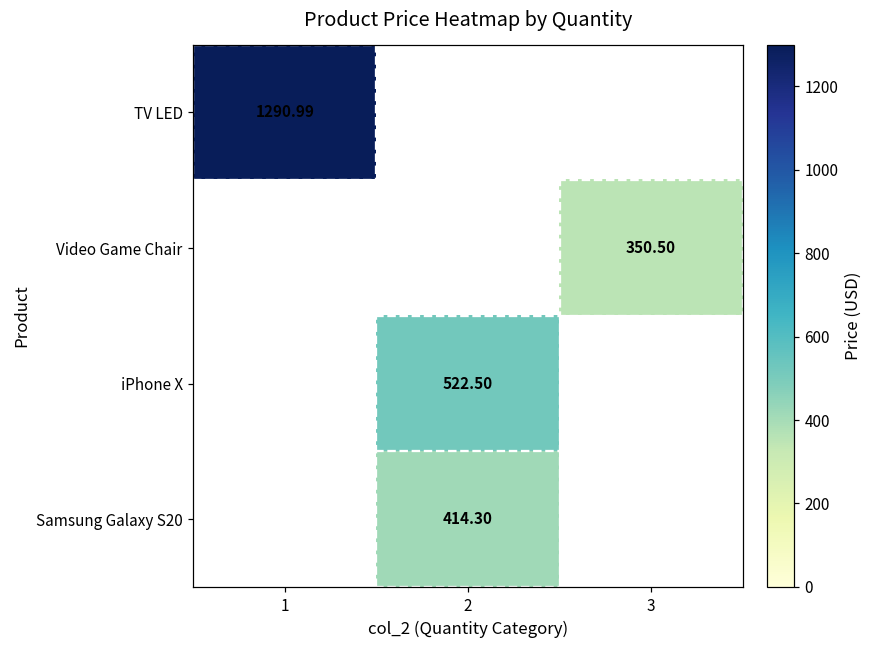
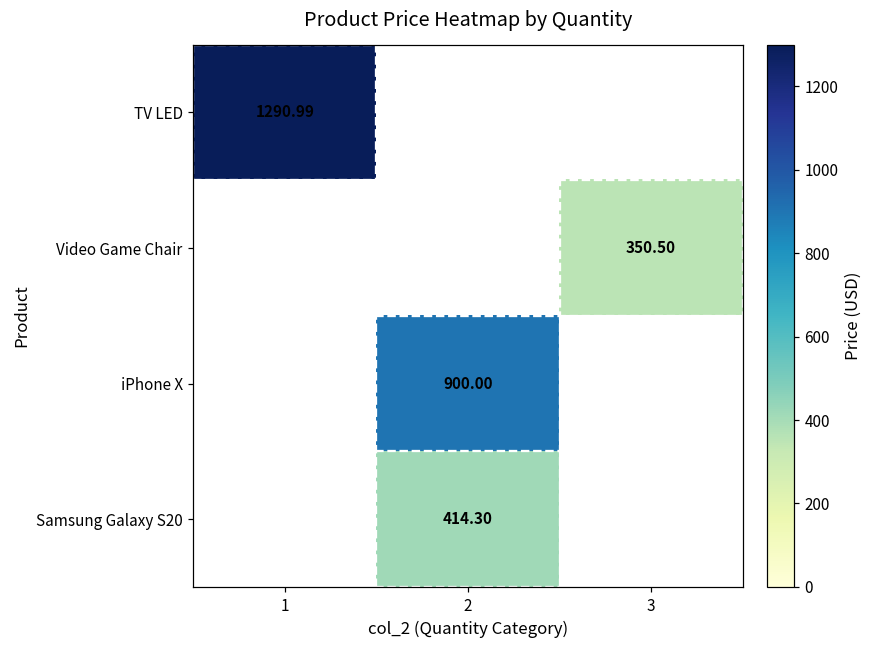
  {
    "TV LED": {
      "1": 1290.99
    },
    "Video Game Chair": {
      "3": 350.50
    },
    "iPhone X": {
-     "2": 522.50
+     "2": 900.00
    },
    "Samsung Galaxy S20": {
      "2": 414.30
    }
  }
